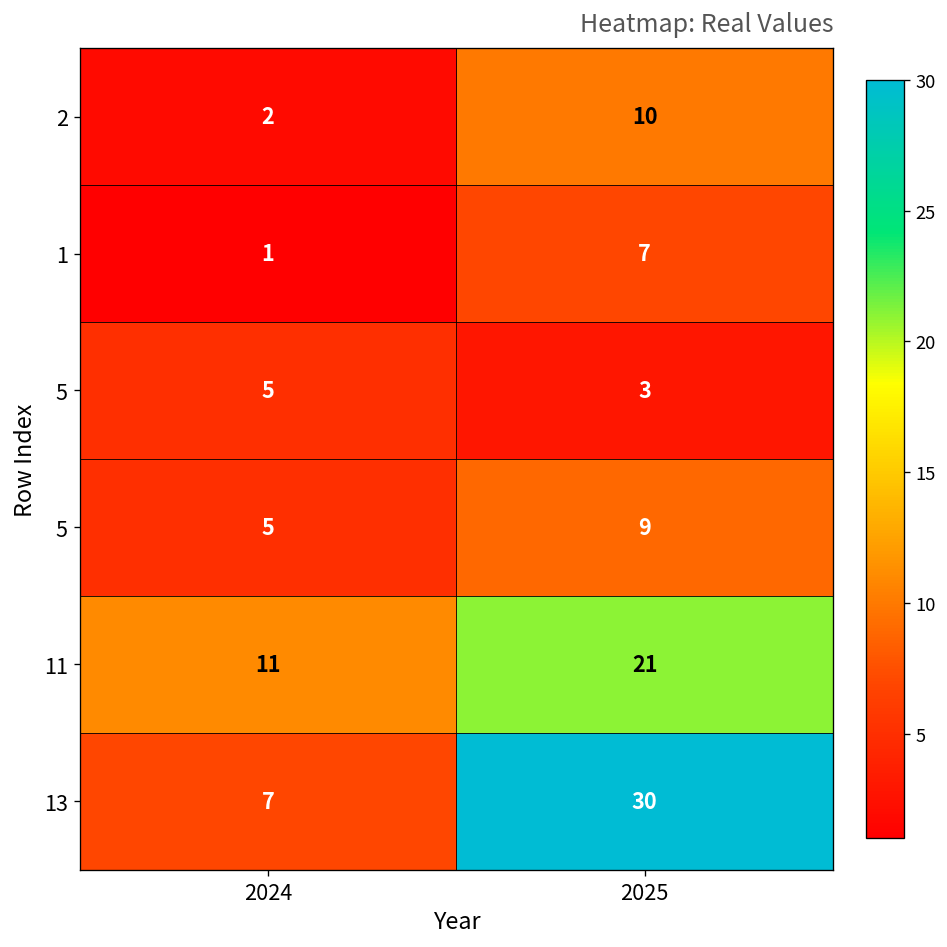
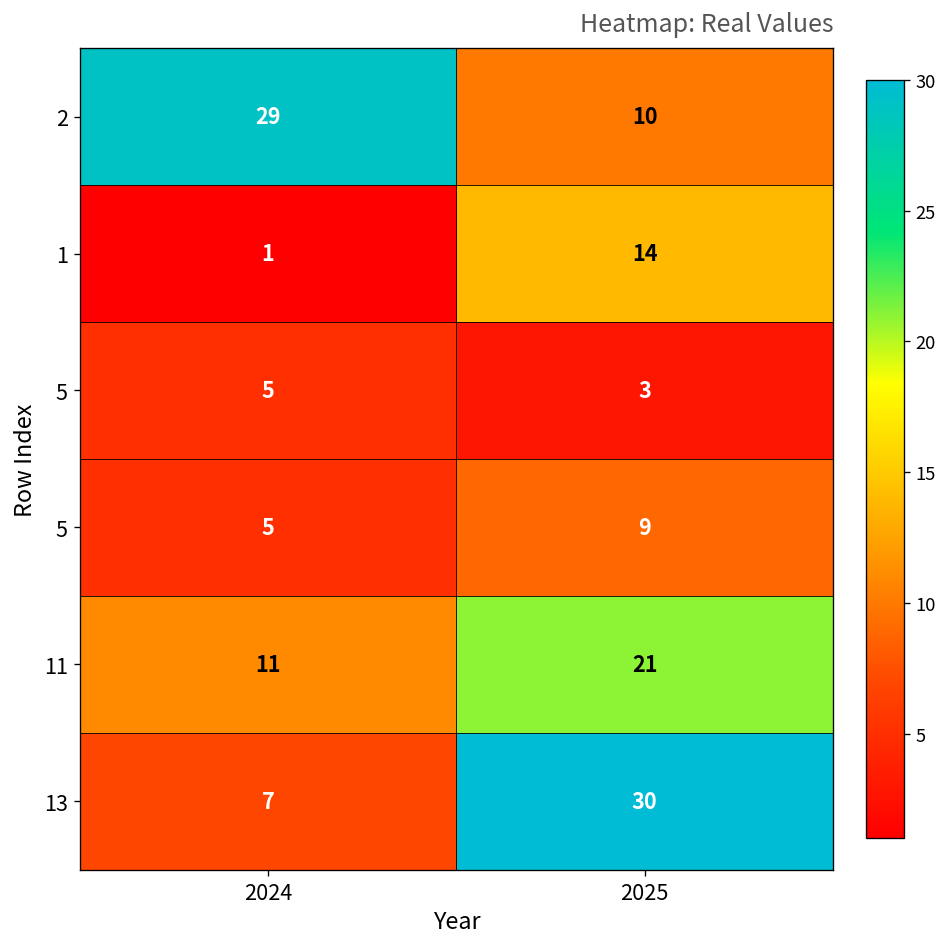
  {
    "2": {
-     "2024": 2,
+     "2024": 29,
      "2025": 10
    },
    "1": {
      "2024": 1,
-     "2025": 7
+     "2025": 14
    },
    "11": {
      "2024": 11,
      "2025": 21
    },
    "13": {
      "2024": 7,
      "2025": 30
    }
  }
